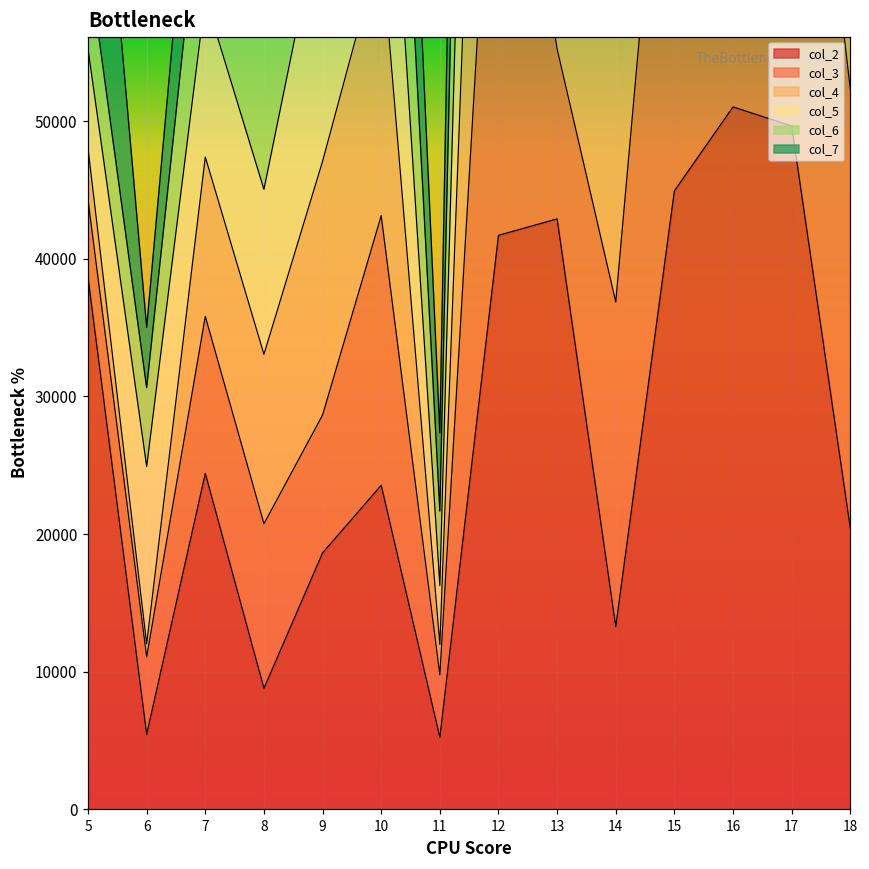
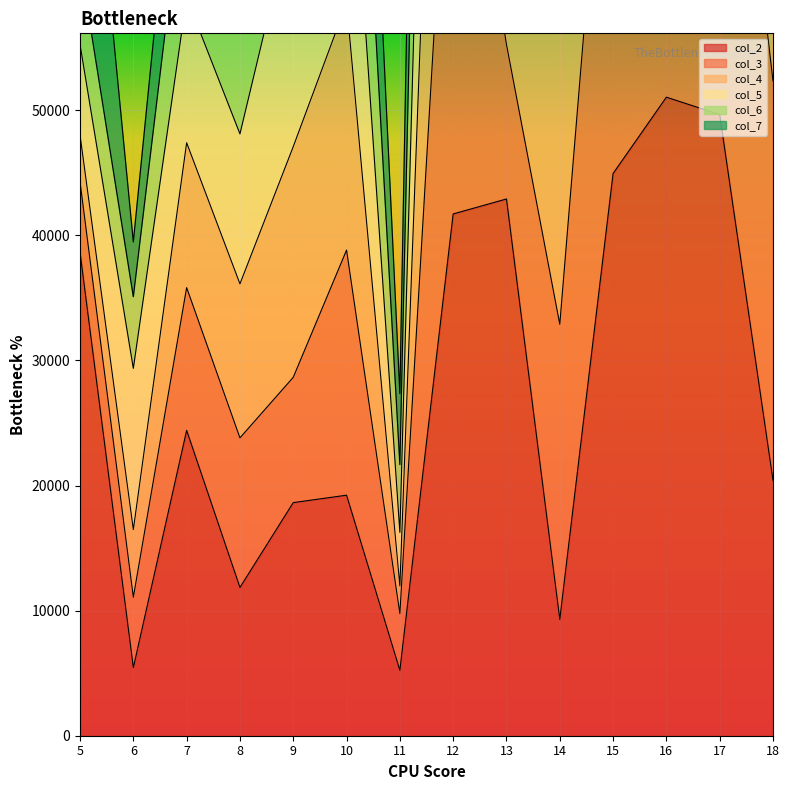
  {
    "col_2": {
      "5": 38600,
      "6": 5400,
      "7": 24400,
-     "8": 8800,
+     "8": 11900,
      "9": 18600,
-     "10": 23500,
+     "10": 19200,
      "11": 5200,
      "12": 41700,
      "13": 42900,
-     "14": 13300,
+     "14": 9300,
      "15": 44900,
      "16": 51000,
      "18": 20400
    },
    "col_3": {
      "5": 5600,
      "6": 5600,
      "7": 11400,
      "8": 12000,
      "9": 10000,
      "10": 19600,
      "11": 4500,
      "13": 12400,
      "14": 23600,
      "18": 31900
    },
    "col_4": {
      "5": 3700,
-     "6": 1000,
+     "6": 5400,
      "7": 11600,
      "8": 12300,
      "9": 18400,
      "11": 2200
    },
    "col_5": {
      "5": 7200,
      "6": 12900,
      "8": 12000,
      "11": 4300
    },
    "col_6": {
      "6": 5700,
      "11": 5400
    },
    "col_7": {
      "6": 4400,
      "11": 5700
    }
  }
